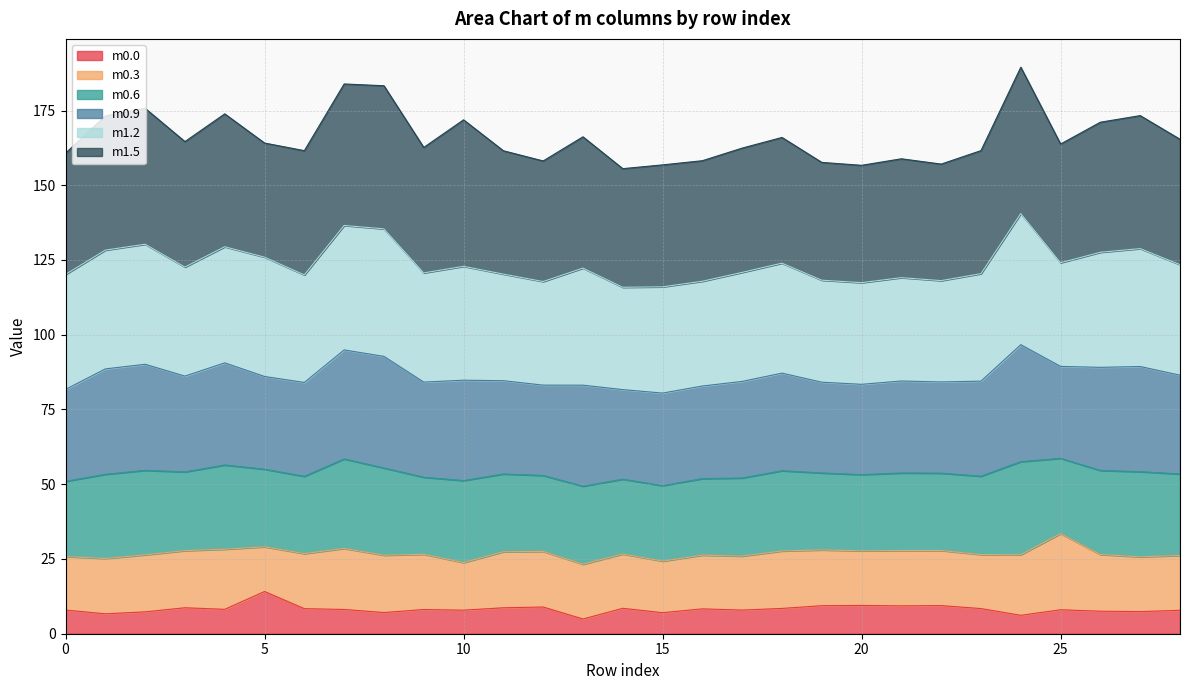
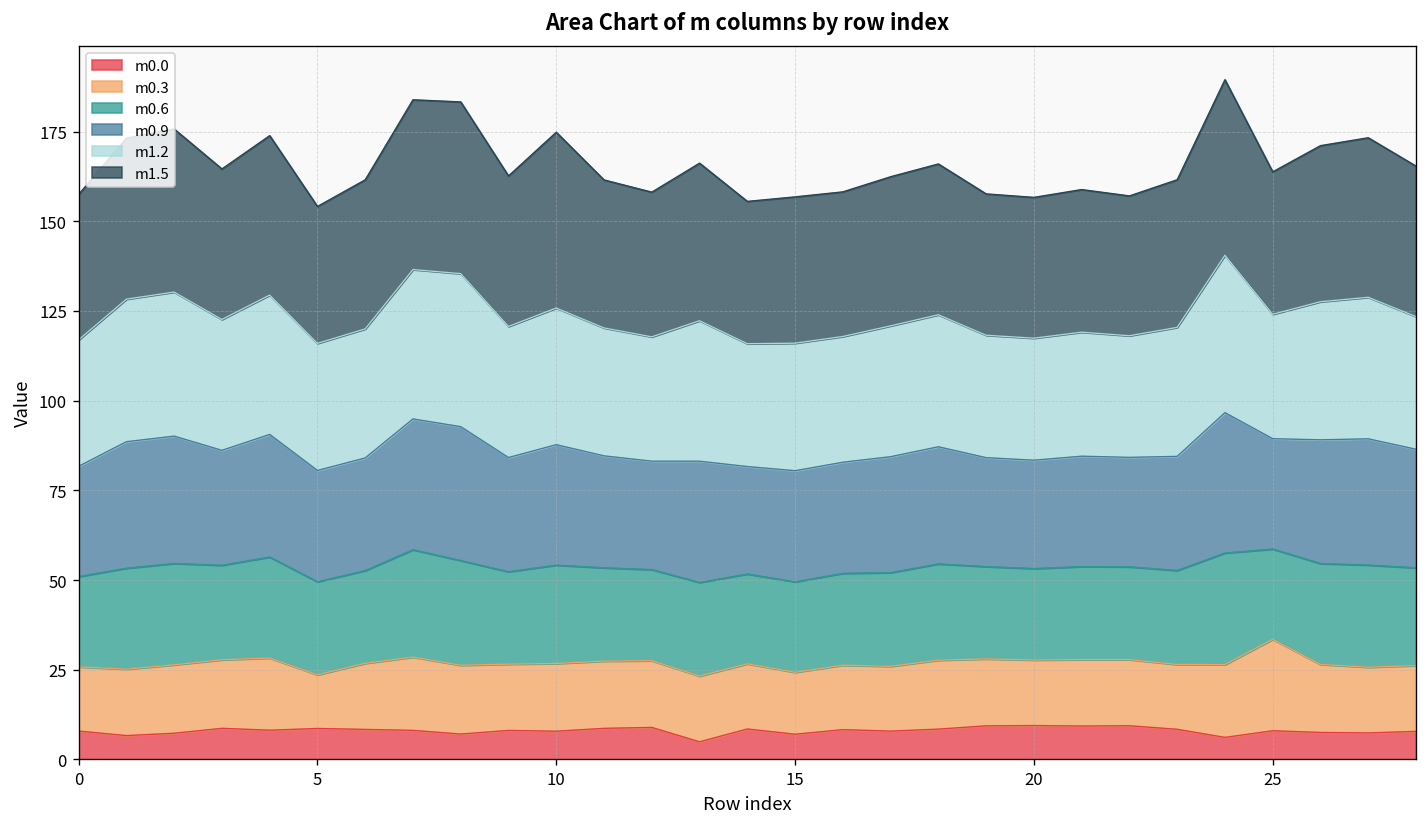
  {
    "m0.0": {
      "0": 8,
-     "5": 14,
+     "5": 9,
      "10": 8,
      "15": 7,
      "20": 9,
      "25": 8
    },
    "m0.3": {
      "0": 18,
      "5": 15,
-     "10": 16,
+     "10": 19,
      "15": 17,
      "20": 18,
      "25": 25
    },
    "m1.2": {
-     "0": 38,
-     "5": 40,
+     "0": 35,
+     "5": 35,
      "10": 38,
      "15": 36,
      "20": 34,
      "25": 35
    },
    "m1.5": {
      "0": 41,
      "5": 38,
      "10": 49,
      "15": 41,
      "20": 39,
      "25": 40
    }
  }
